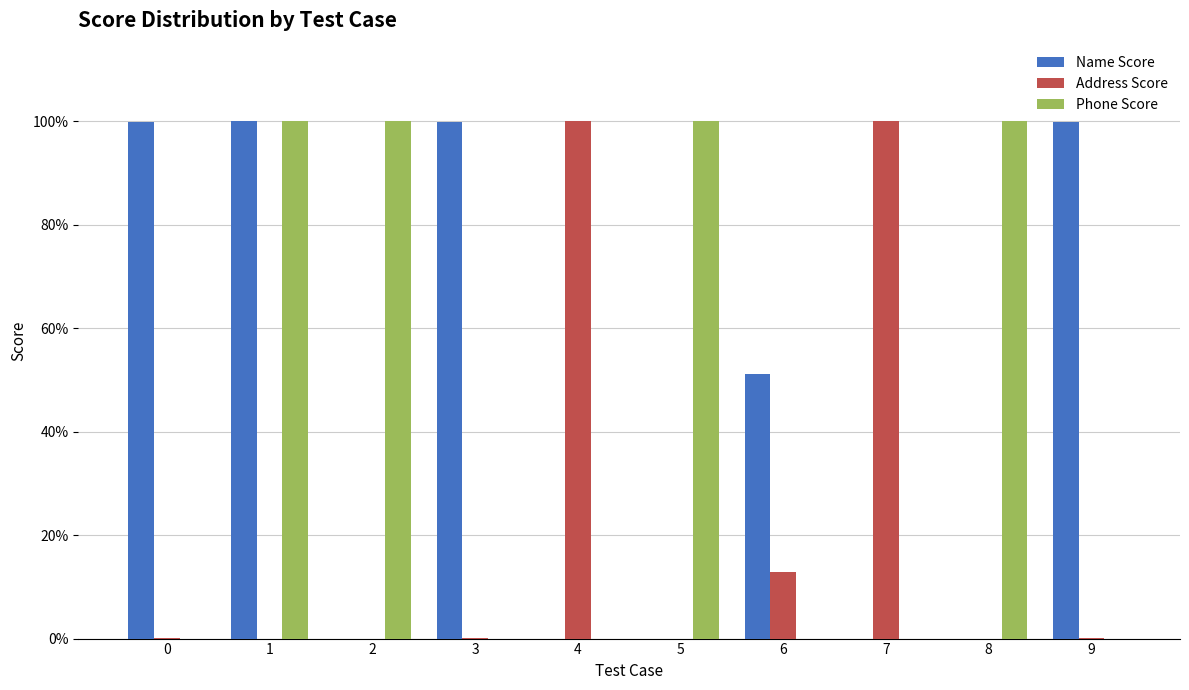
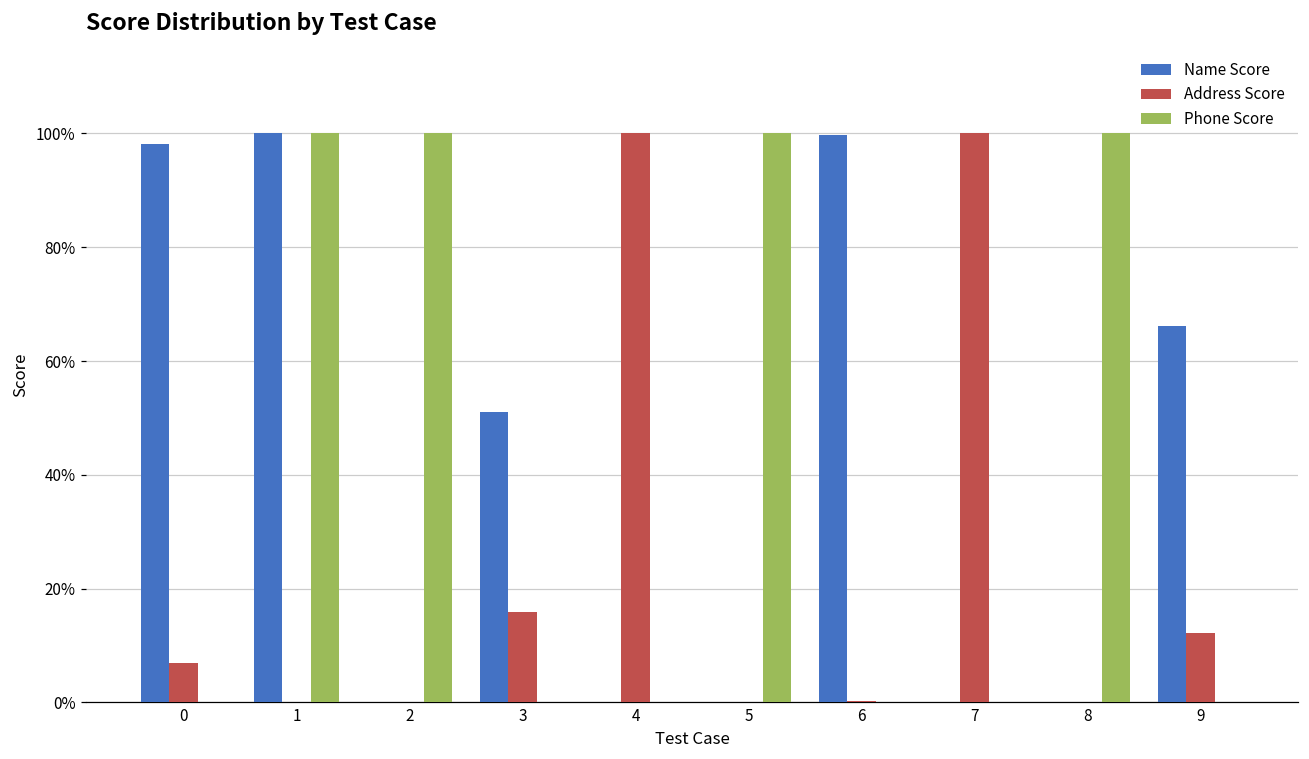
  {
    "Name Score": {
-     "0": "100%",
+     "0": "98%",
      "1": "100%",
-     "3": "100%",
-     "6": "51%",
-     "9": "100%"
+     "3": "51%",
+     "6": "100%",
+     "9": "66%"
    },
    "Address Score": {
-     "0": "0%",
-     "3": "0%",
+     "0": "7%",
+     "3": "16%",
      "4": "100%",
-     "6": "13%",
+     "6": "0%",
      "7": "100%",
-     "9": "0%"
+     "9": "12%"
    },
    "Phone Score": {
      "1": "100%",
      "2": "100%",
      "5": "100%",
      "8": "100%"
    }
  }
